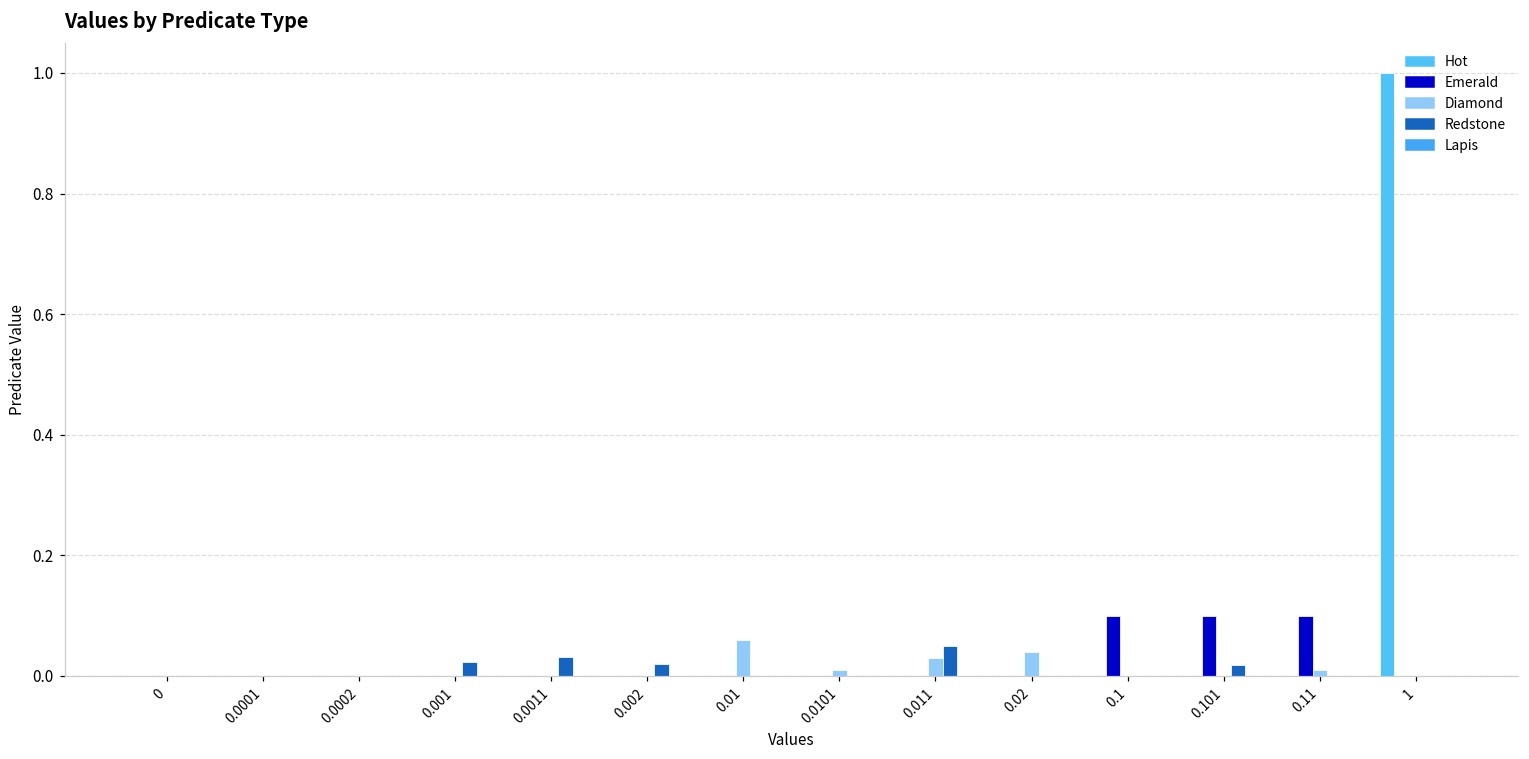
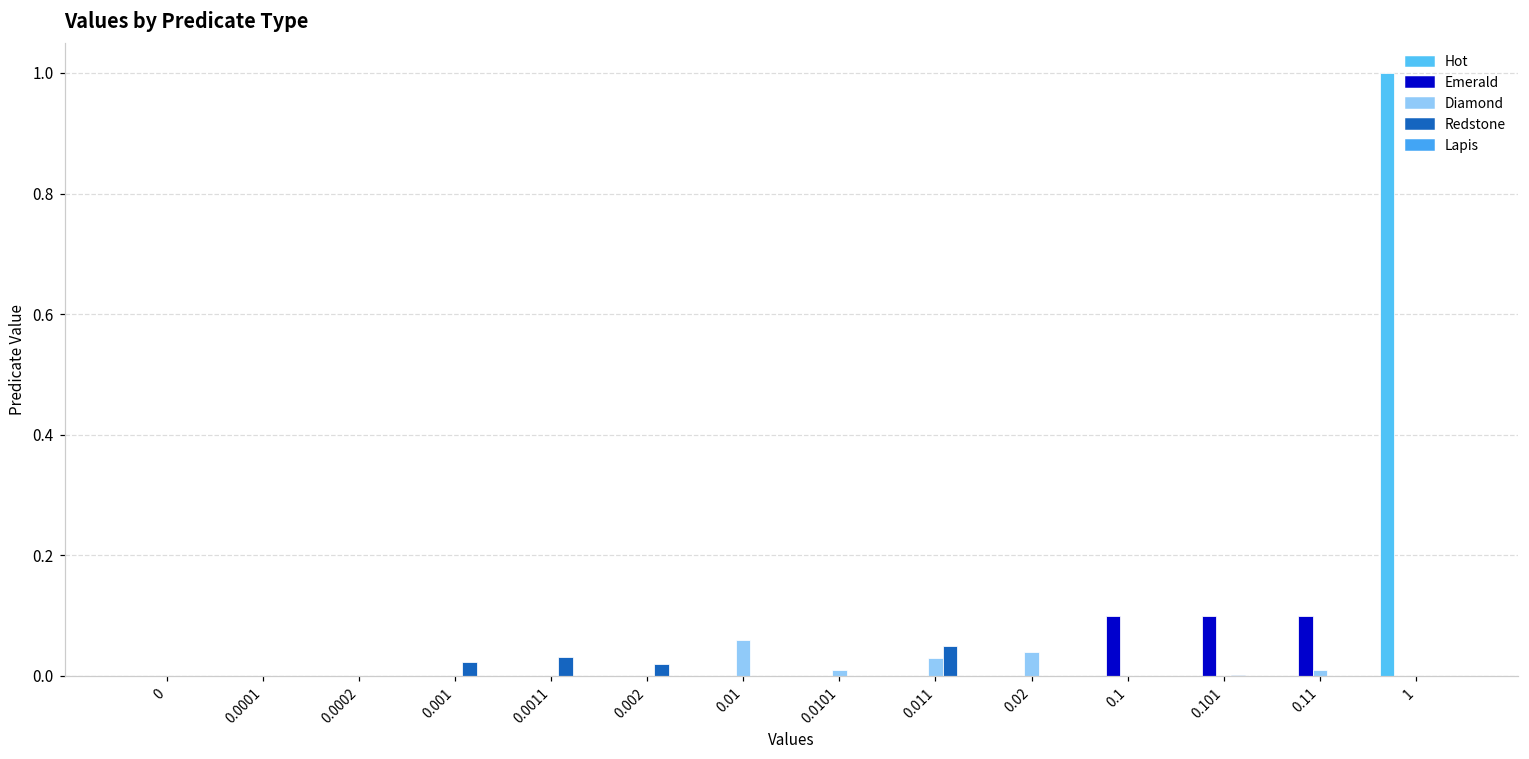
  {
    "Emerald": {
      "0": 0.00,
      "0.0001": 0.00,
      "0.0002": 0.00,
      "0.001": 0.00,
      "0.0011": 0.00,
      "0.002": 0.00,
      "0.01": 0.00,
      "0.0101": 0.00,
      "0.011": 0.00,
      "0.02": 0.00,
      "0.1": 0.10,
      "0.101": 0.10,
      "0.11": 0.10,
      "1": 0.00
    },
    "Diamond": {
      "0": 0.00,
      "0.0001": 0.00,
      "0.0002": 0.00,
      "0.001": 0.00,
      "0.0011": 0.00,
      "0.002": 0.00,
      "0.01": 0.06,
      "0.0101": 0.01,
      "0.011": 0.03,
      "0.02": 0.04,
      "0.1": 0.00,
      "0.101": 0.00,
      "0.11": 0.01,
      "1": 0.00
    },
    "Redstone": {
      "0": 0.00,
      "0.0001": 0.00,
      "0.0002": 0.00,
      "0.001": 0.02,
      "0.0011": 0.03,
      "0.002": 0.02,
      "0.01": 0.00,
      "0.0101": 0.00,
      "0.011": 0.05,
      "0.02": 0.00,
      "0.1": 0.00,
-     "0.101": 0.02,
+     "0.101": 0.00,
      "0.11": 0.00,
      "1": 0.00
    }
  }
